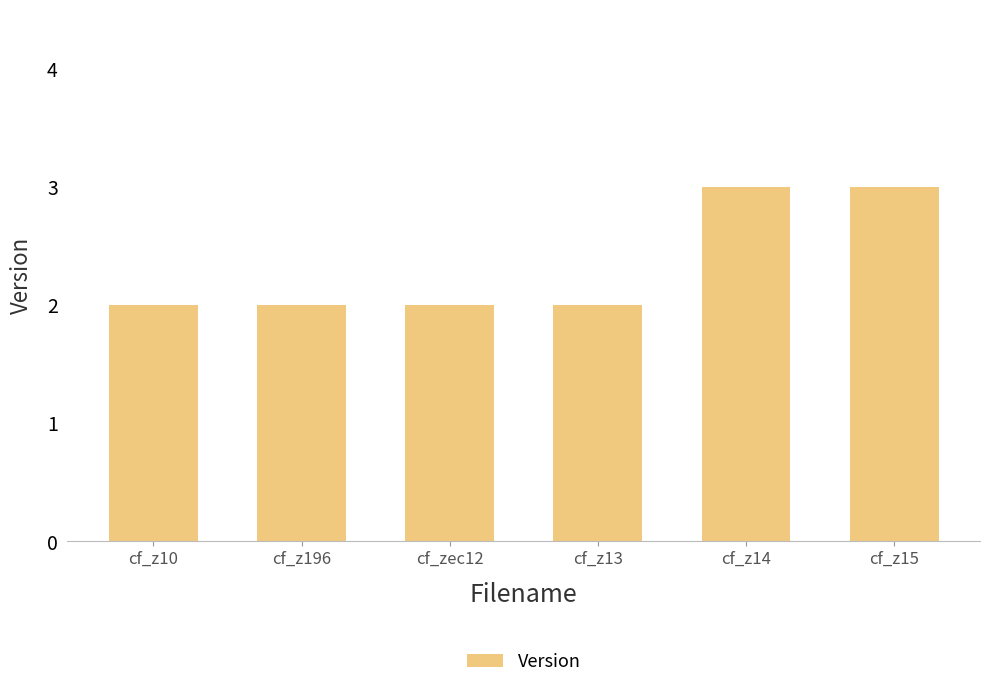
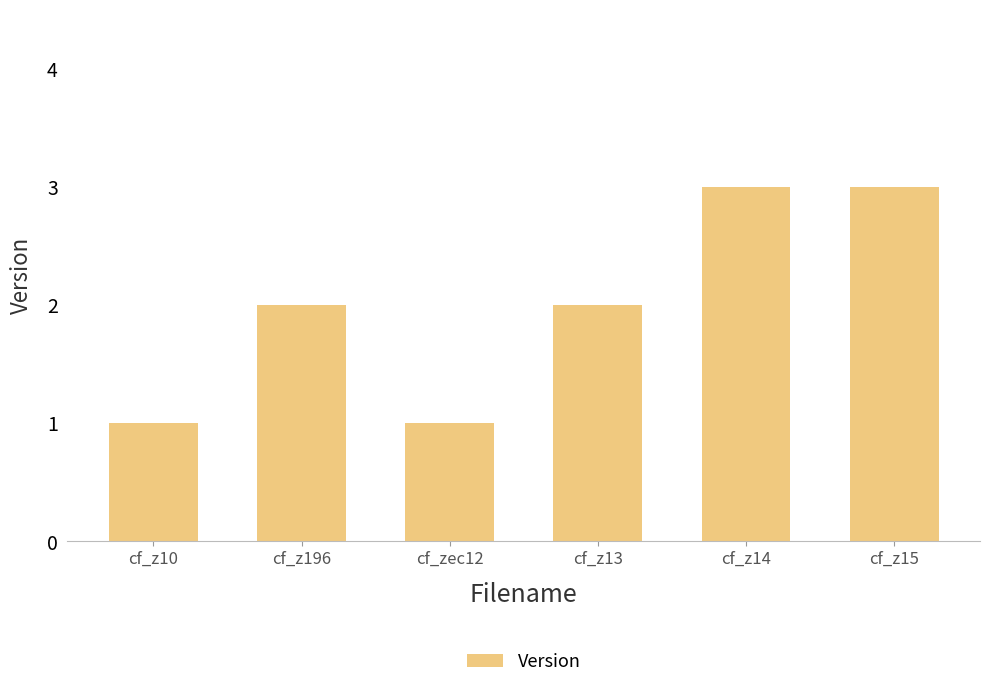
  {
-   "cf_z10": 2,
+   "cf_z10": 1,
    "cf_z196": 2,
-   "cf_zec12": 2,
+   "cf_zec12": 1,
    "cf_z13": 2,
    "cf_z14": 3,
    "cf_z15": 3
  }
